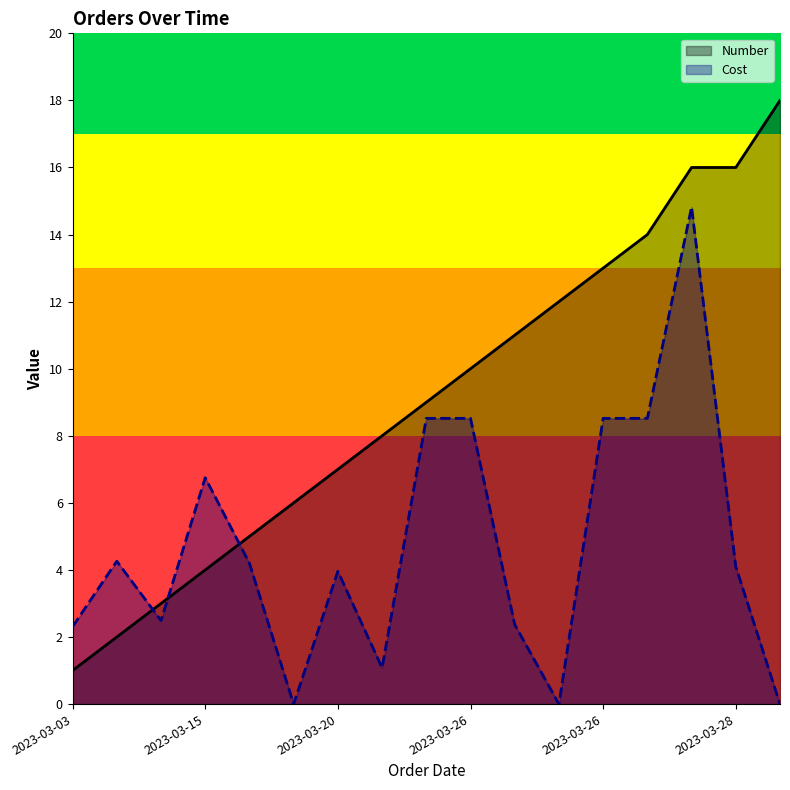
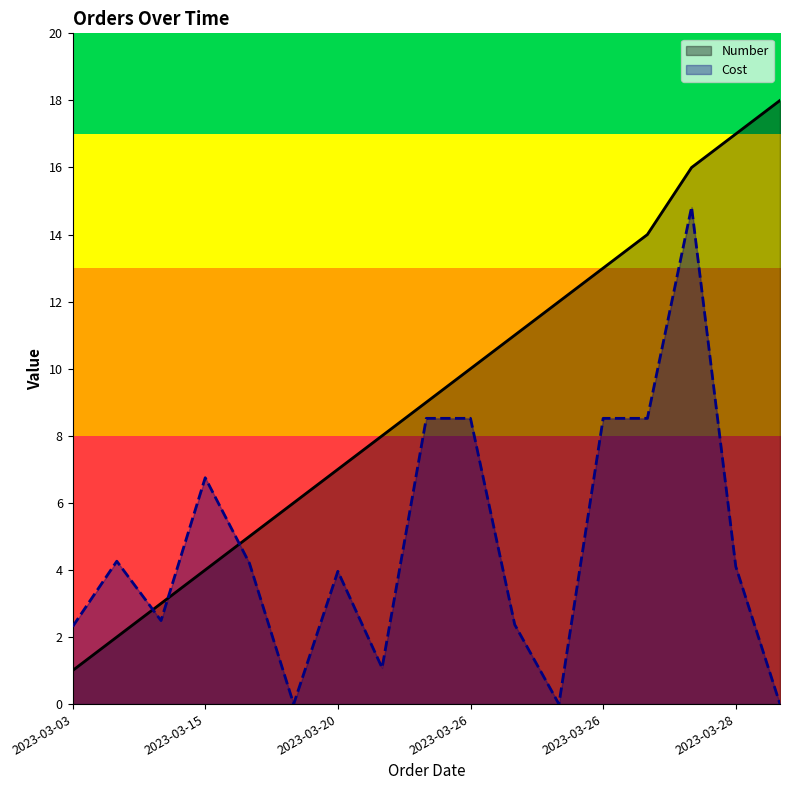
  {
    "Number": {
      "2023-03-03": 1,
-     "2023-03-28": 16
+     "2023-03-28": 17
    },
    "Cost": {
      "2023-03-03": 2.3,
      "2023-03-28": 4.1
    }
  }
